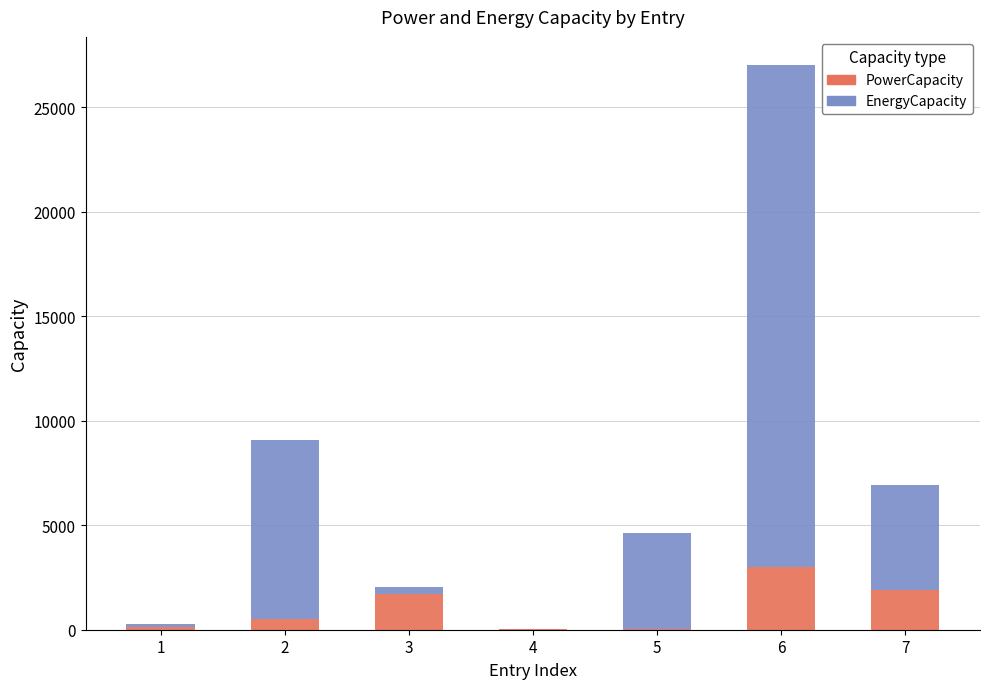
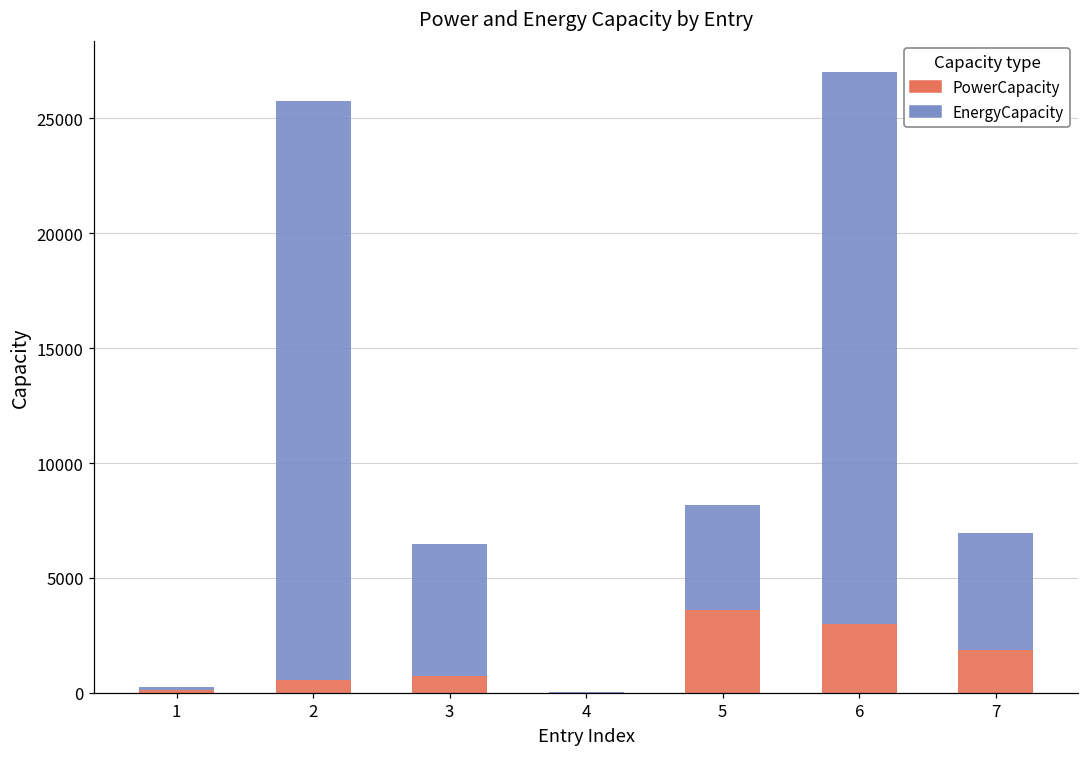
  {
    "PowerCapacity": {
      "1": 100,
      "2": 500,
-     "3": 1700,
-     "5": 0,
+     "3": 700,
+     "5": 3600,
      "6": 3000,
      "7": 1900
    },
    "EnergyCapacity": {
      "1": 100,
-     "2": 8600,
-     "3": 300,
+     "2": 25200,
+     "3": 5800,
      "5": 4600,
      "6": 24000,
      "7": 5100
    }
  }
